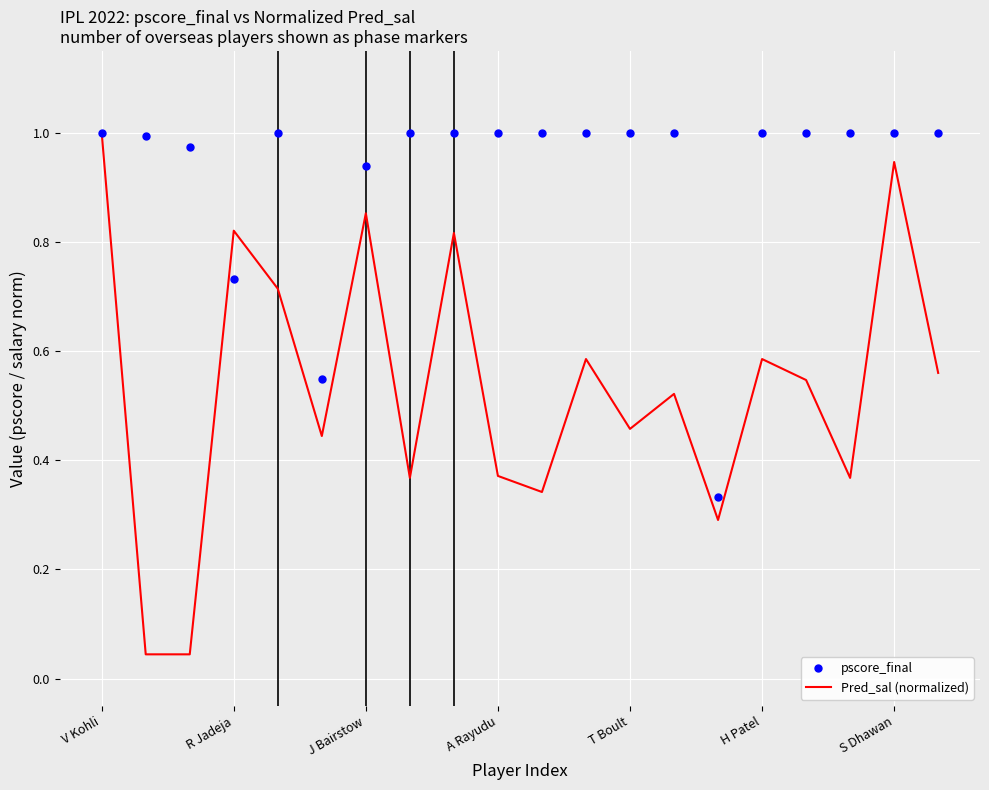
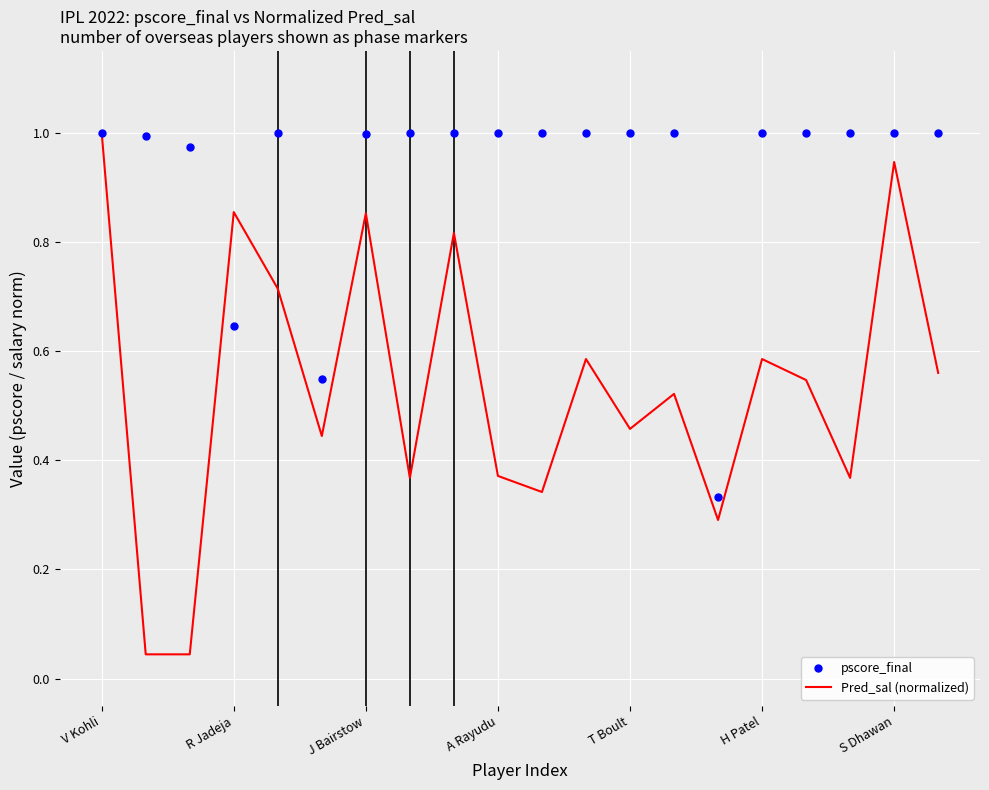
  {
    "pscore_final": {
-     "R Jadeja": 0.73,
-     "J Bairstow": 0.94,
+     "R Jadeja": 0.65,
+     "J Bairstow": 1.00,
      "A Rayudu": 1.00,
      "T Boult": 1.00,
      "H Patel": 1.00,
      "S Dhawan": 1.00
    },
    "Pred_sal (normalized)": {
-     "R Jadeja": 0.82,
+     "R Jadeja": 0.85,
      "J Bairstow": 0.85,
      "A Rayudu": 0.37,
      "T Boult": 0.46,
      "H Patel": 0.59,
      "S Dhawan": 0.95
    }
  }
